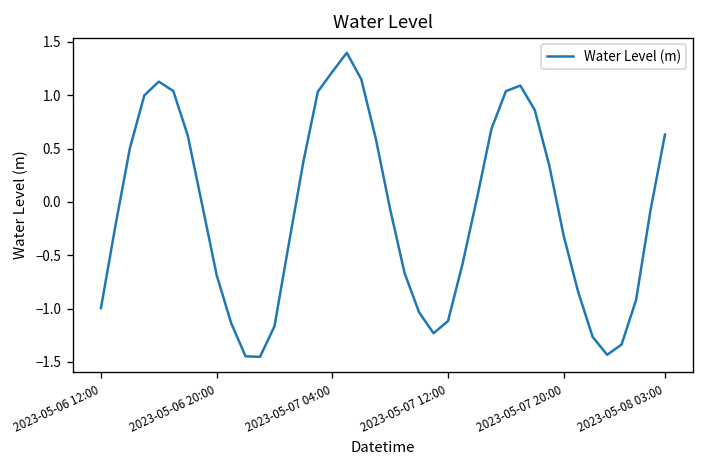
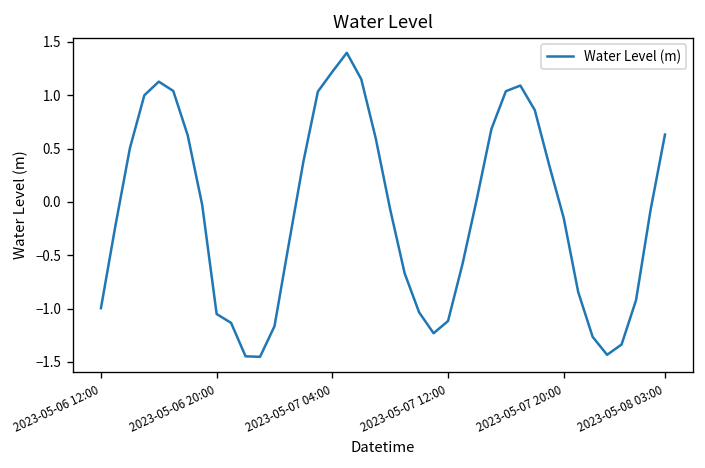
  {
    "2023-05-06 12:00": -1.0,
-   "2023-05-06 20:00": -0.7,
+   "2023-05-06 20:00": -1.1,
    "2023-05-07 04:00": 1.2,
    "2023-05-07 12:00": -1.1,
-   "2023-05-07 20:00": -0.3,
+   "2023-05-07 20:00": -0.2,
    "2023-05-08 03:00": 0.6
  }
